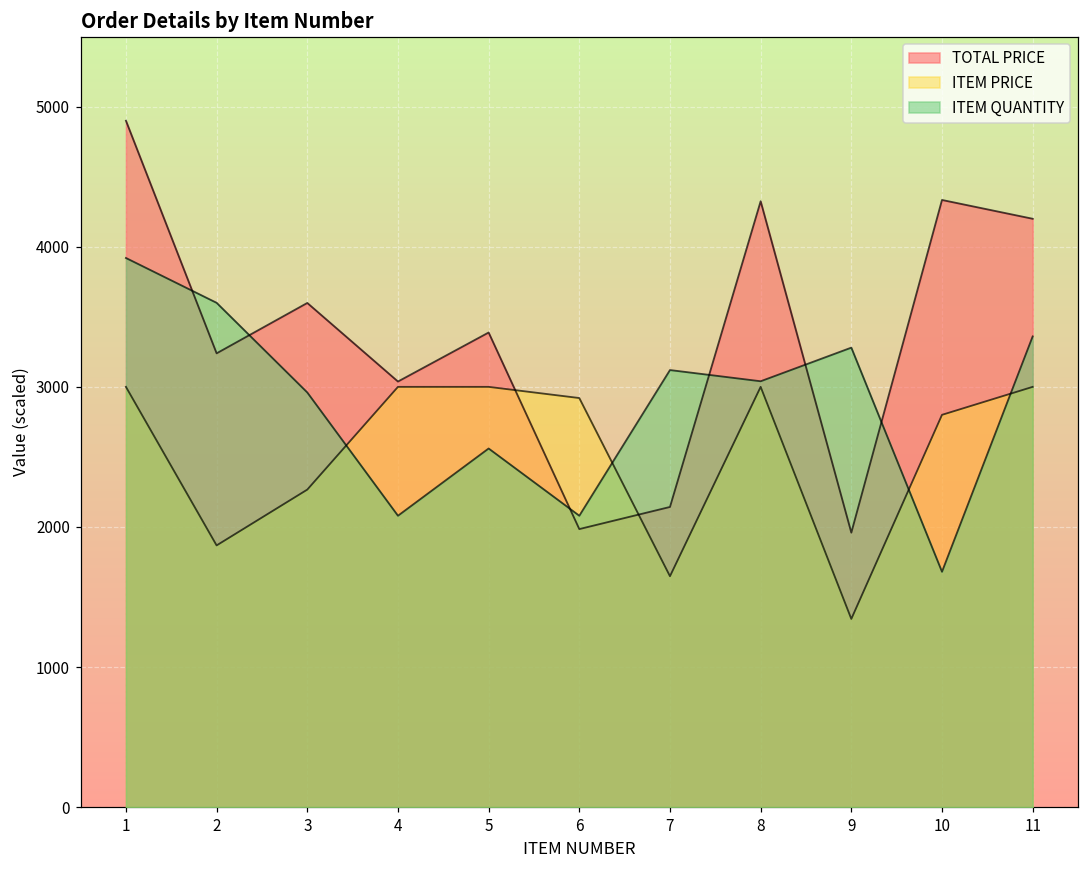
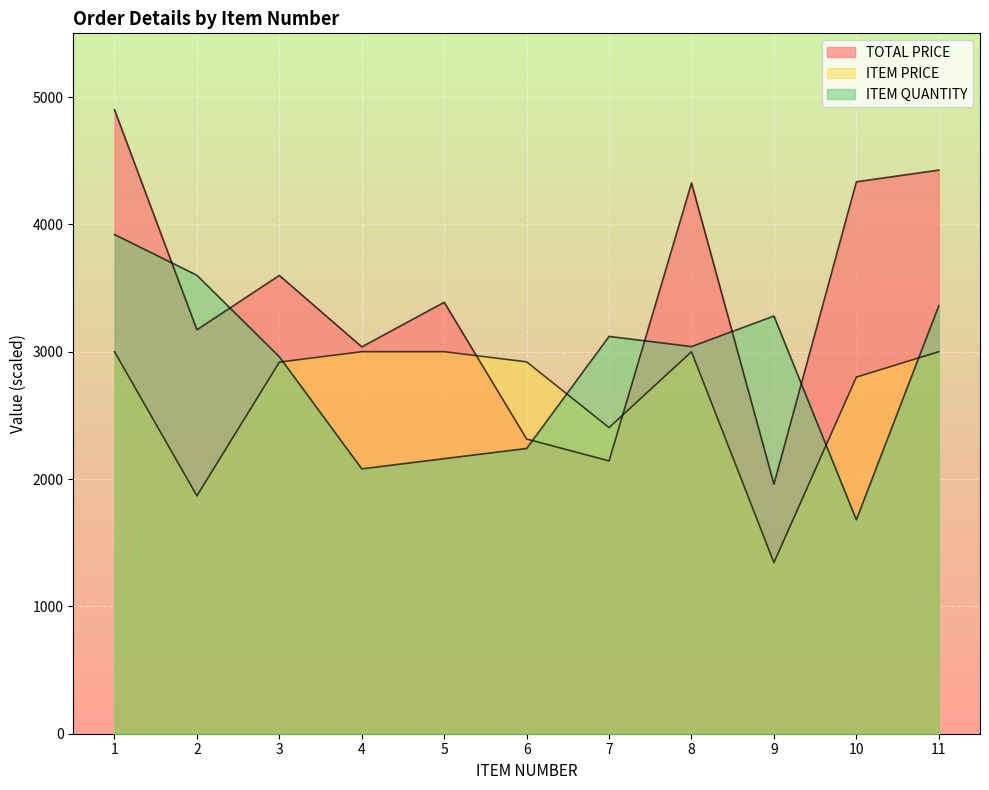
  {
    "TOTAL PRICE": {
      "1": 4900,
-     "2": 3240,
+     "2": 3170,
      "3": 3600,
      "4": 3040,
      "5": 3390,
-     "6": 1980,
+     "6": 2310,
      "7": 2140,
      "8": 4330,
      "9": 1960,
      "10": 4330,
-     "11": 4200
+     "11": 4430
    },
    "ITEM PRICE": {
      "1": 3000,
      "2": 1870,
-     "3": 2270,
+     "3": 2920,
      "4": 3000,
      "5": 3000,
      "6": 2920,
-     "7": 1650,
+     "7": 2400,
      "8": 3000,
      "9": 1340,
      "10": 2800,
      "11": 3000
    },
    "ITEM QUANTITY": {
      "1": 3920,
      "2": 3600,
      "3": 2960,
      "4": 2080,
-     "5": 2560,
-     "6": 2080,
+     "5": 2160,
+     "6": 2240,
      "7": 3120,
      "8": 3040,
      "9": 3280,
      "10": 1680,
      "11": 3360
    }
  }
